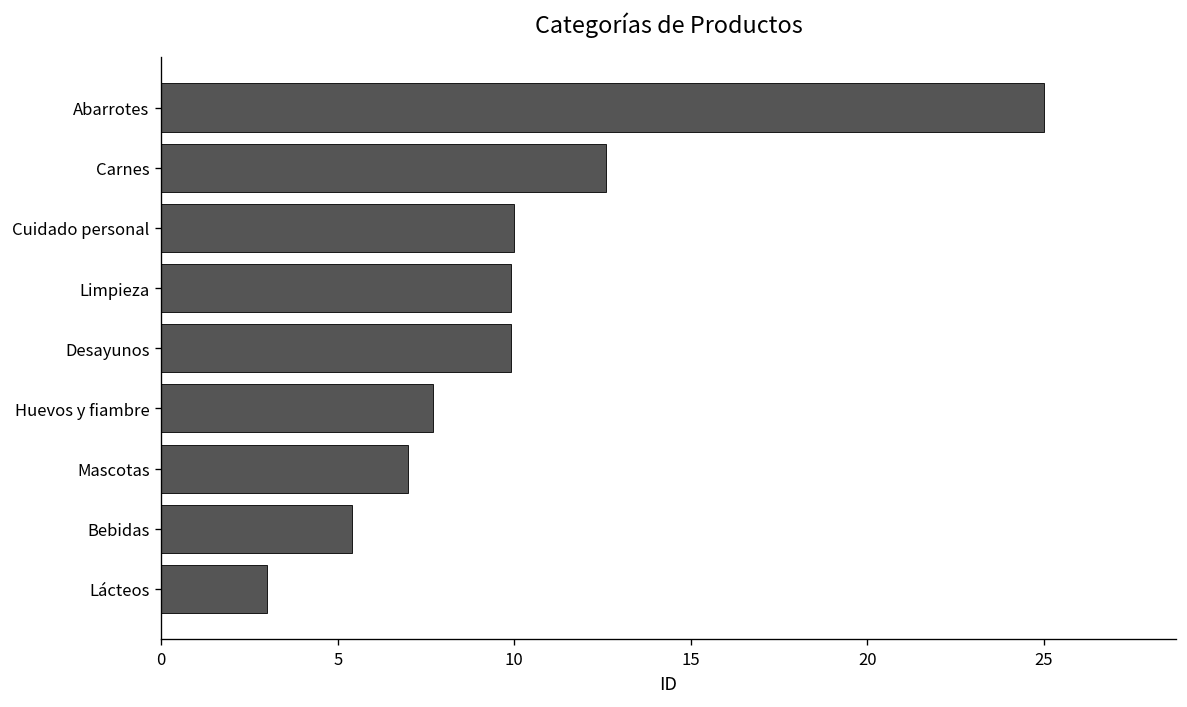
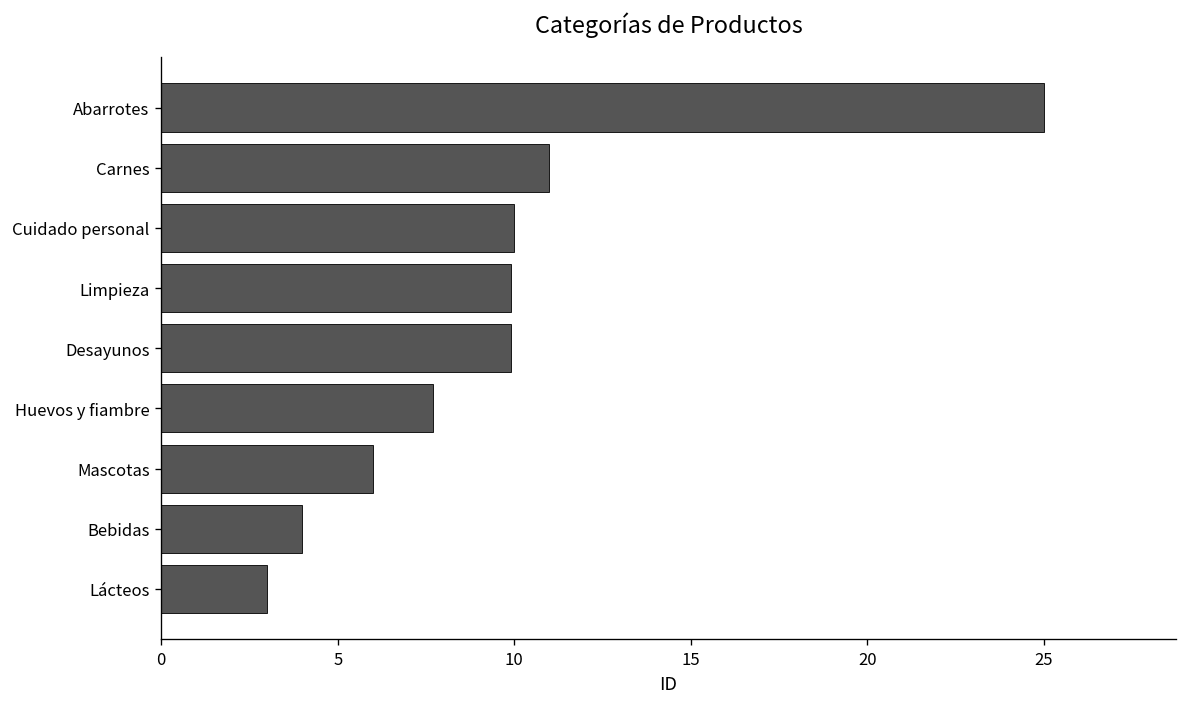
  {
    "Abarrotes": 25.0,
-   "Carnes": 12.6,
+   "Carnes": 11.0,
    "Cuidado personal": 10.0,
    "Limpieza": 9.9,
    "Desayunos": 9.9,
    "Huevos y fiambre": 7.7,
-   "Mascotas": 7,
-   "Bebidas": 5.4,
+   "Mascotas": 6,
+   "Bebidas": 4.0,
    "Lácteos": 3.0
  }
